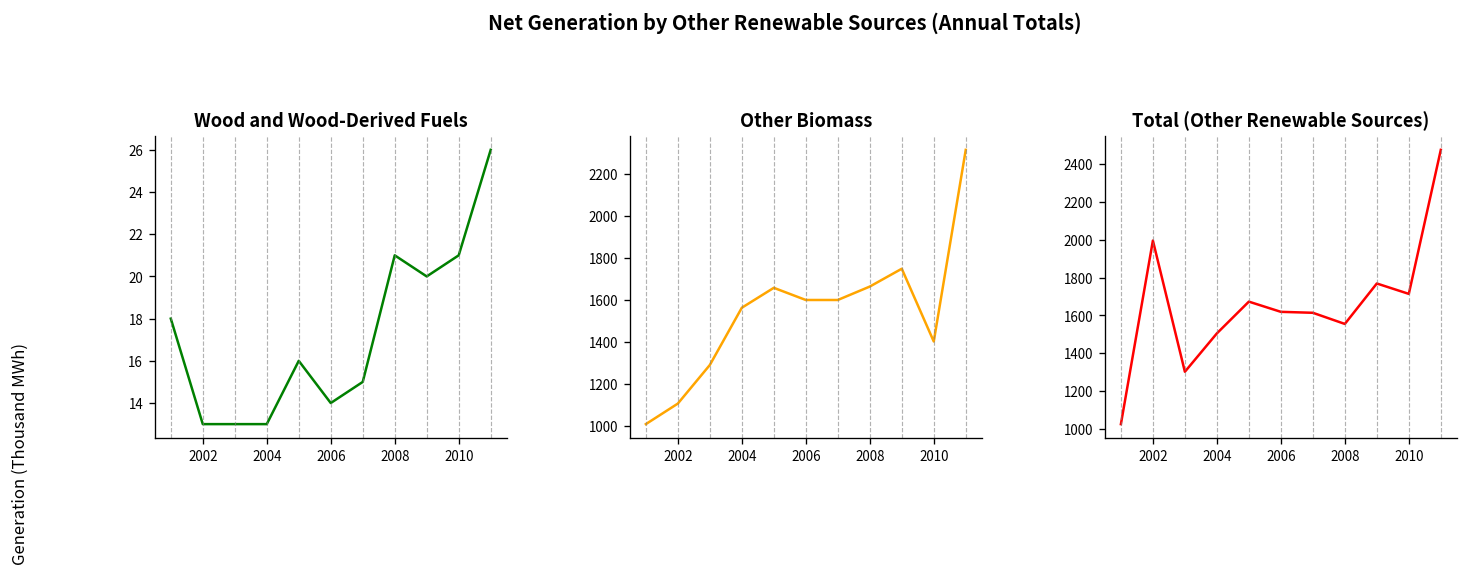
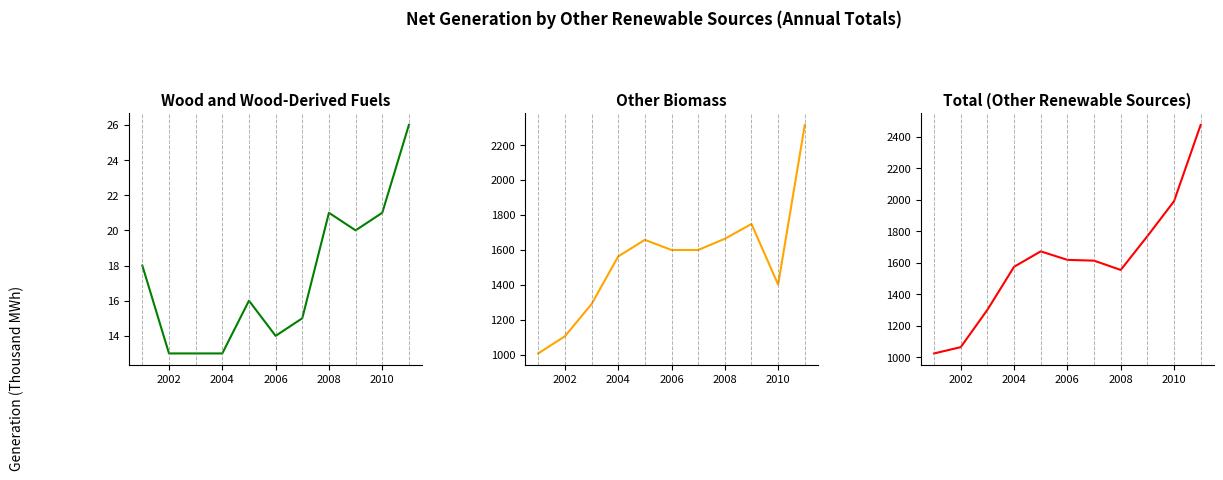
  {
    "Wood and Wood-Derived Fuels": {
      "2002": 13.0,
      "2004": 13.0,
      "2006": 14.0,
      "2008": 21.0,
      "2010": 21.0
    },
    "Other Biomass": {
      "2002": 1110,
      "2004": 1560,
      "2006": 1600,
      "2008": 1660,
      "2010": 1400
    },
    "Total (Other Renewable Sources)": {
-     "2002": 2000,
-     "2004": 1510,
+     "2002": 1070,
+     "2004": 1580,
      "2006": 1620,
      "2008": 1560,
-     "2010": 1710
+     "2010": 1990
    }
  }
